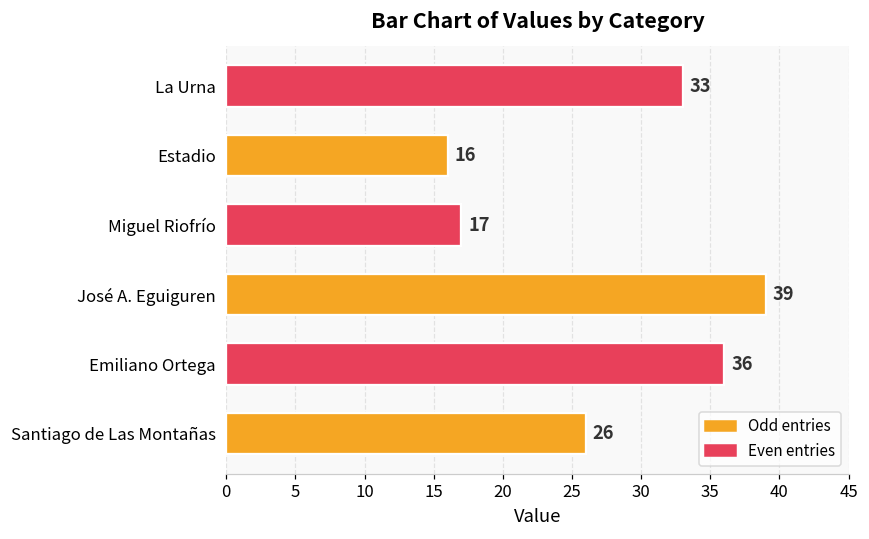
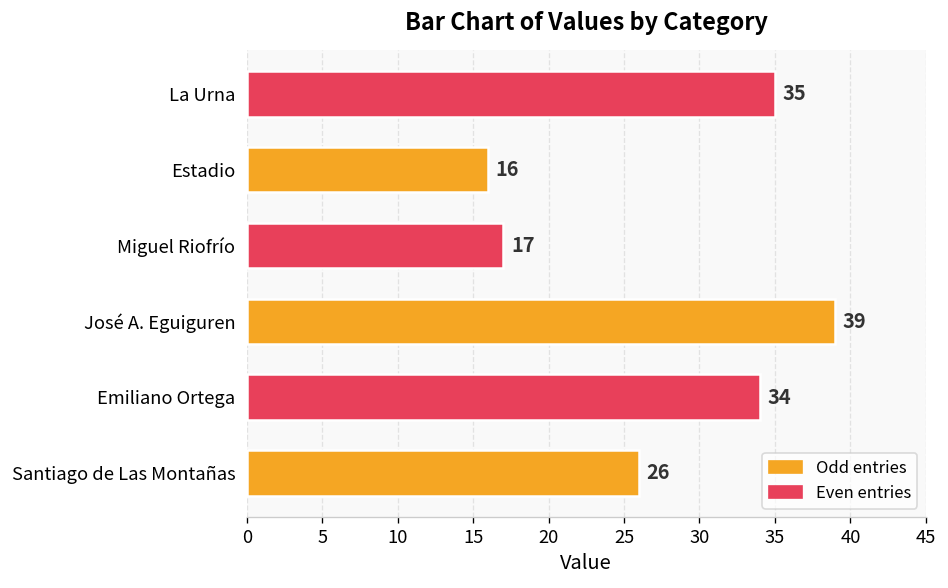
  {
-   "La Urna": 33,
+   "La Urna": 35,
    "Estadio": 16,
    "Miguel Riofrío": 17,
    "José A. Eguiguren": 39,
-   "Emiliano Ortega": 36,
+   "Emiliano Ortega": 34,
    "Santiago de Las Montañas": 26
  }
